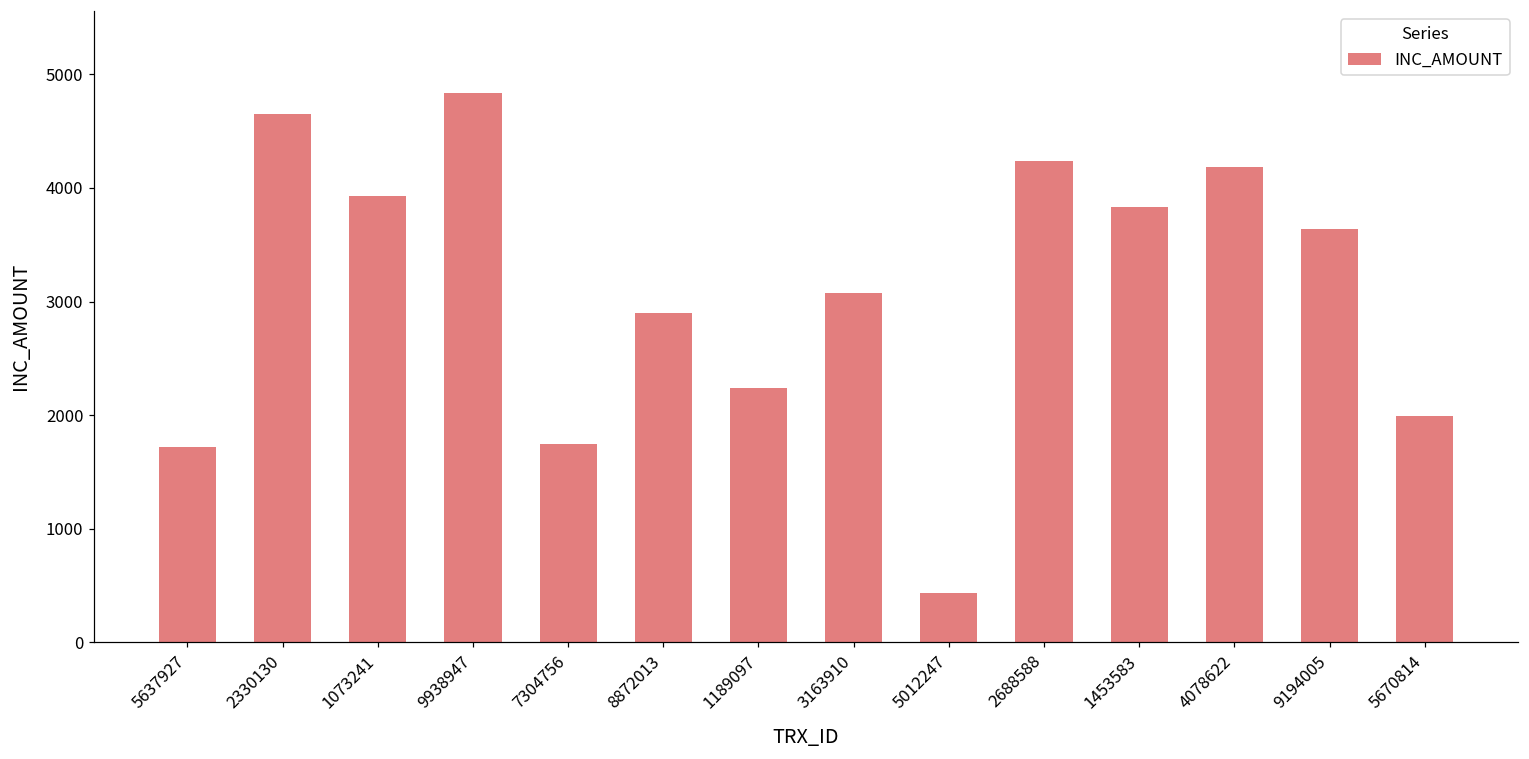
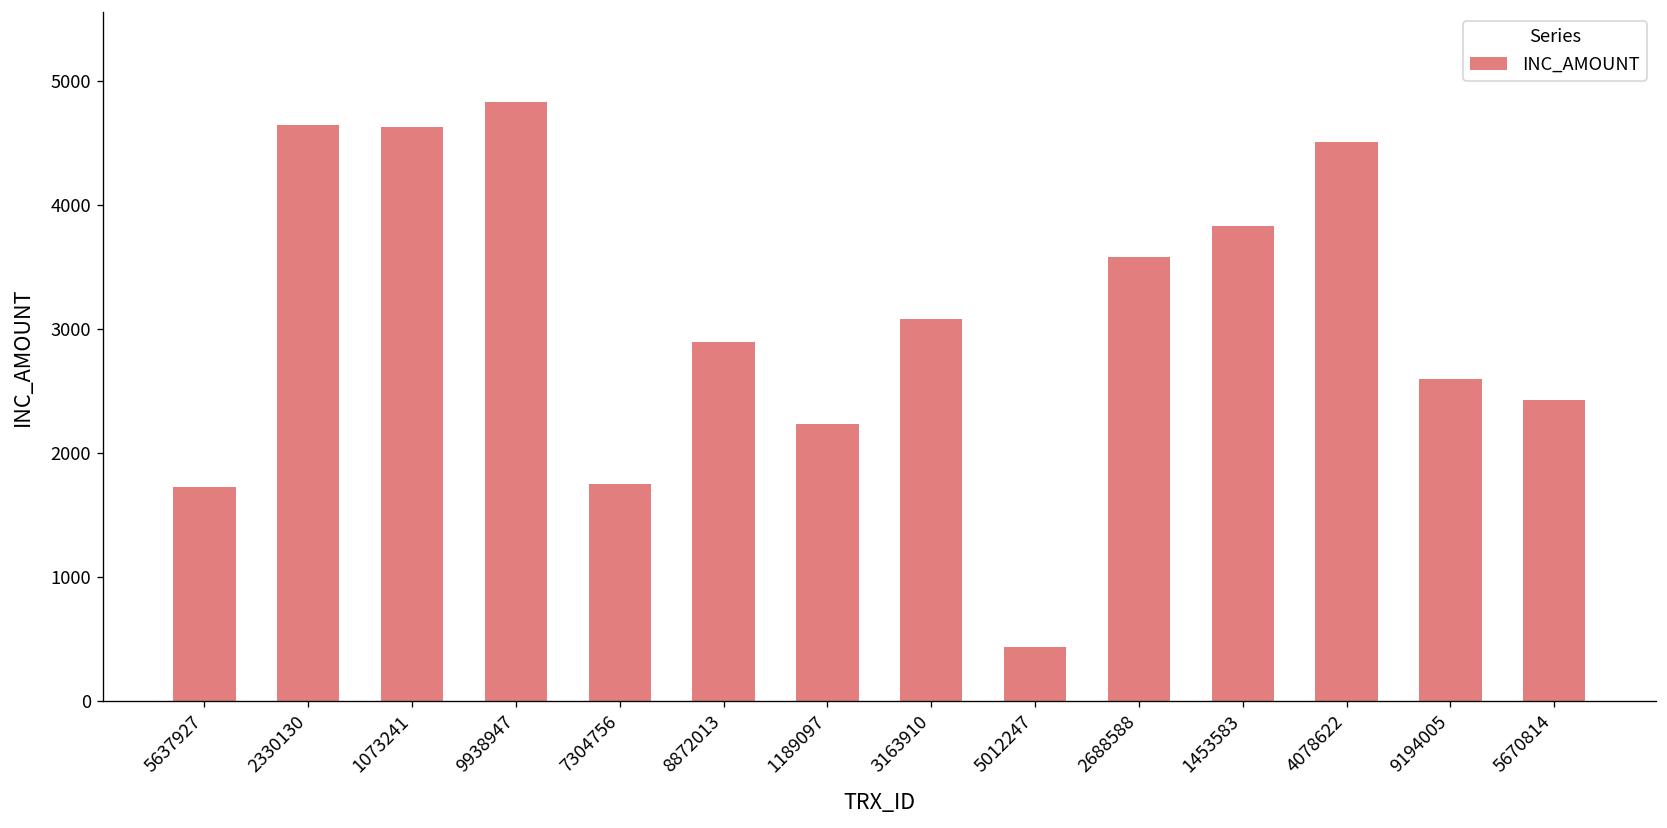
  {
    "5637927": 1720,
    "2330130": 4650,
-   "1073241": 3930,
+   "1073241": 4630,
    "9938947": 4830,
    "7304756": 1750,
    "8872013": 2900,
    "1189097": 2240,
    "3163910": 3080,
    "5012247": 440,
-   "2688588": 4240,
+   "2688588": 3580,
    "1453583": 3830,
-   "4078622": 4190,
-   "9194005": 3640,
-   "5670814": 2000
+   "4078622": 4510,
+   "9194005": 2590,
+   "5670814": 2420
  }
